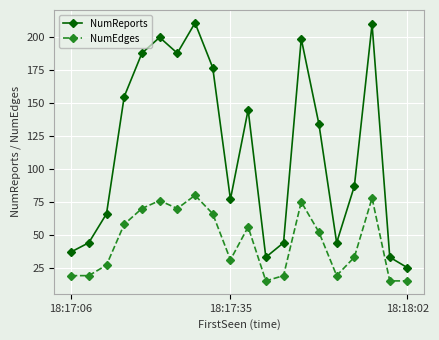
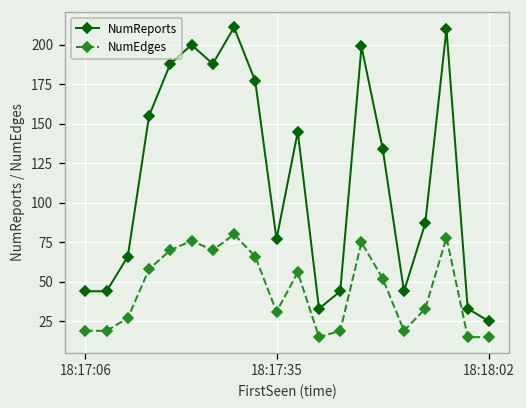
  {
    "NumReports": {
-     "18:17:06": 37,
+     "18:17:06": 44,
      "18:17:35": 77,
      "18:18:02": 25
    },
    "NumEdges": {
      "18:17:06": 19,
      "18:17:35": 31,
      "18:18:02": 15
    }
  }
